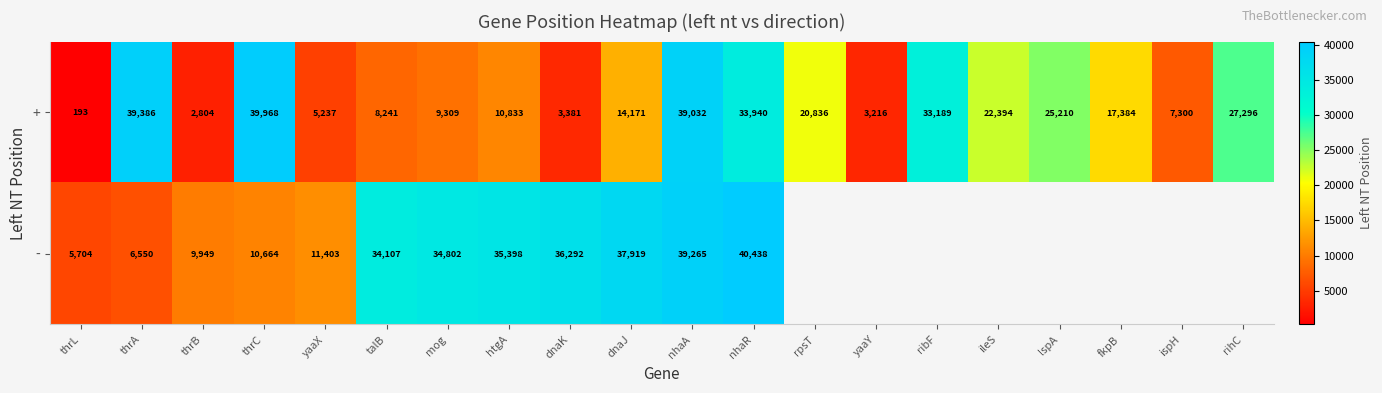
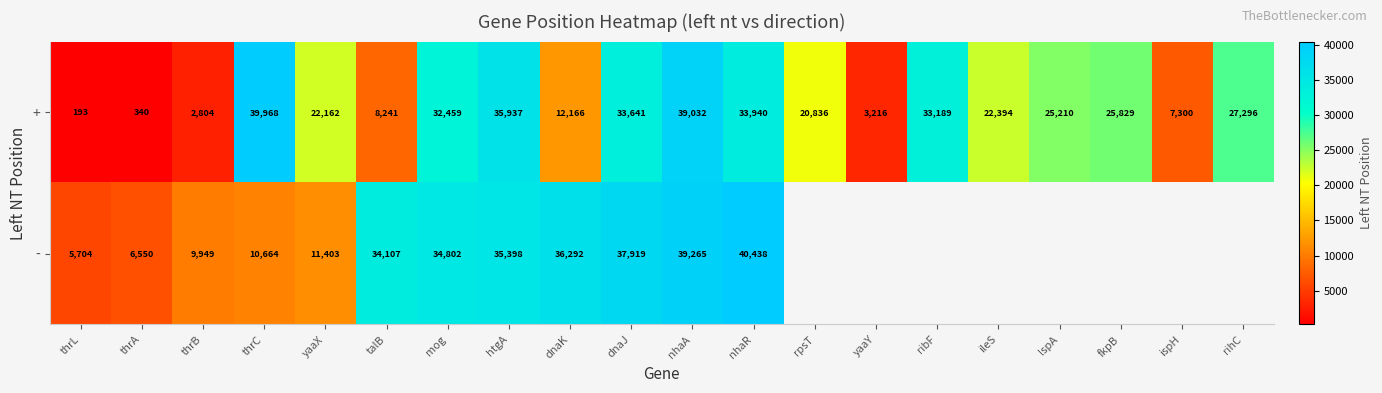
  {
    "+": {
      "thrL": "193",
-     "thrA": "39,386",
+     "thrA": "340",
      "thrB": "2,804",
      "thrC": "39,968",
-     "yaaX": "5,237",
+     "yaaX": "22,162",
      "talB": "8,241",
-     "mog": "9,309",
-     "htgA": "10,833",
-     "dnaK": "3,381",
-     "dnaJ": "14,171",
+     "mog": "32,459",
+     "htgA": "35,937",
+     "dnaK": "12,166",
+     "dnaJ": "33,641",
      "nhaA": "39,032",
      "nhaR": "33,940",
      "rpsT": "20,836",
      "yaaY": "3,216",
      "ribF": "33,189",
      "ileS": "22,394",
      "lspA": "25,210",
-     "fkpB": "17,384",
+     "fkpB": "25,829",
      "ispH": "7,300",
      "rihC": "27,296"
    },
    "-": {
      "thrL": "5,704",
      "thrA": "6,550",
      "thrB": "9,949",
      "thrC": "10,664",
      "yaaX": "11,403",
      "talB": "34,107",
      "mog": "34,802",
      "htgA": "35,398",
      "dnaK": "36,292",
      "dnaJ": "37,919",
      "nhaA": "39,265",
      "nhaR": "40,438"
    }
  }
